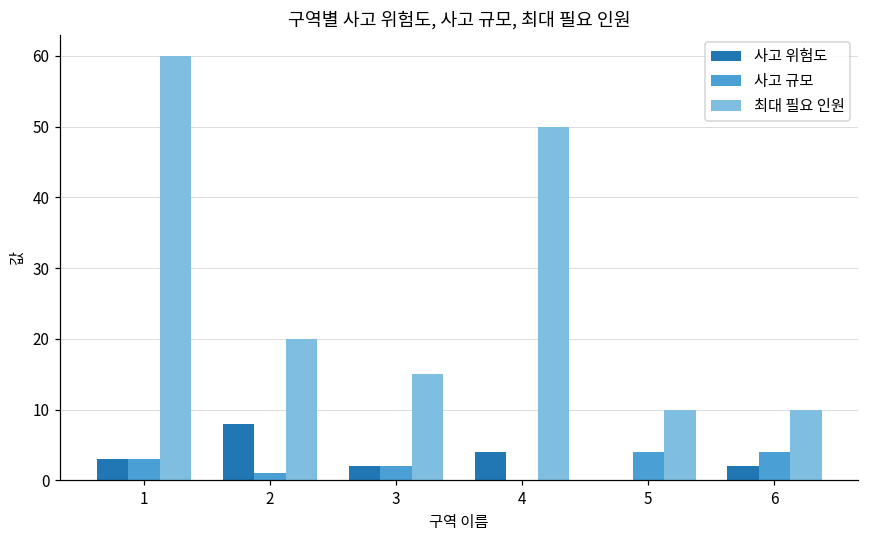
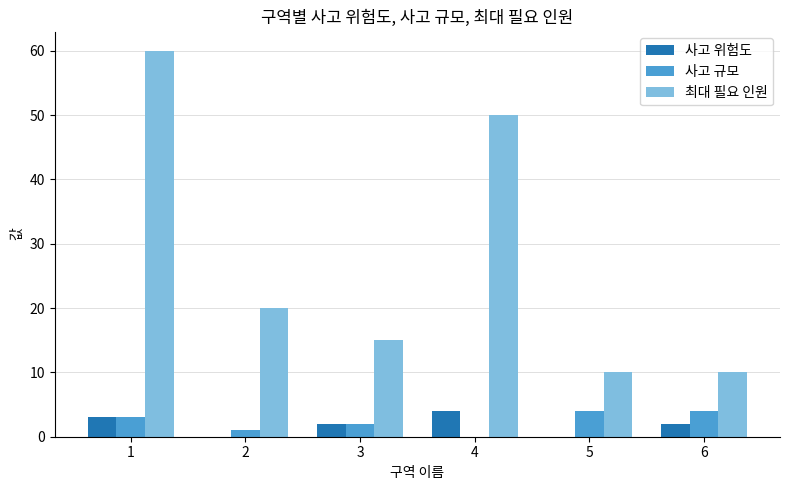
  {
    "사고 위험도": {
      "1": 3,
-     "2": 8,
+     "2": 0,
      "3": 2,
      "4": 4,
      "5": 0,
      "6": 2
    },
    "사고 규모": {
      "1": 3,
      "2": 1,
      "3": 2,
      "4": 0,
      "5": 4,
      "6": 4
    },
    "최대 필요 인원": {
      "1": 60,
      "2": 20,
      "3": 15,
      "4": 50,
      "5": 10,
      "6": 10
    }
  }
